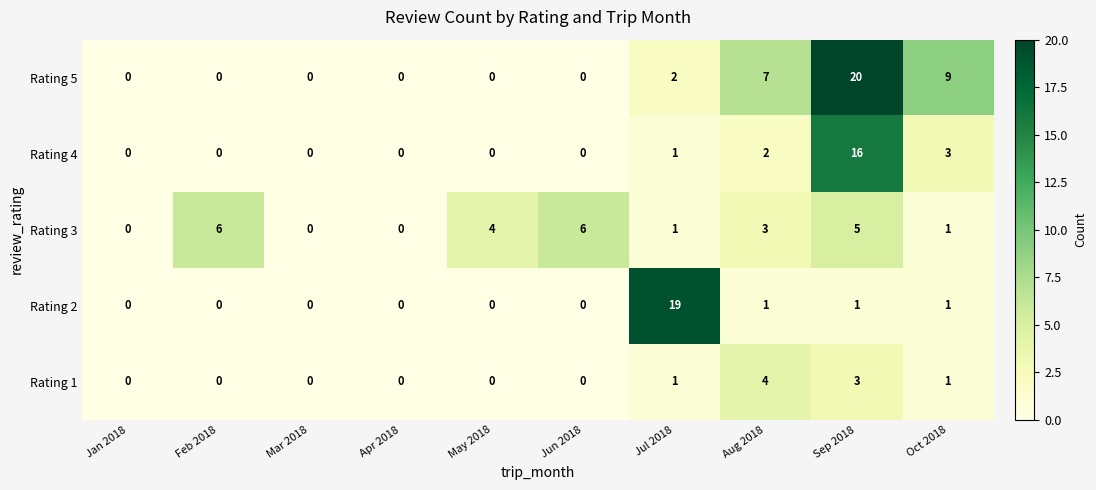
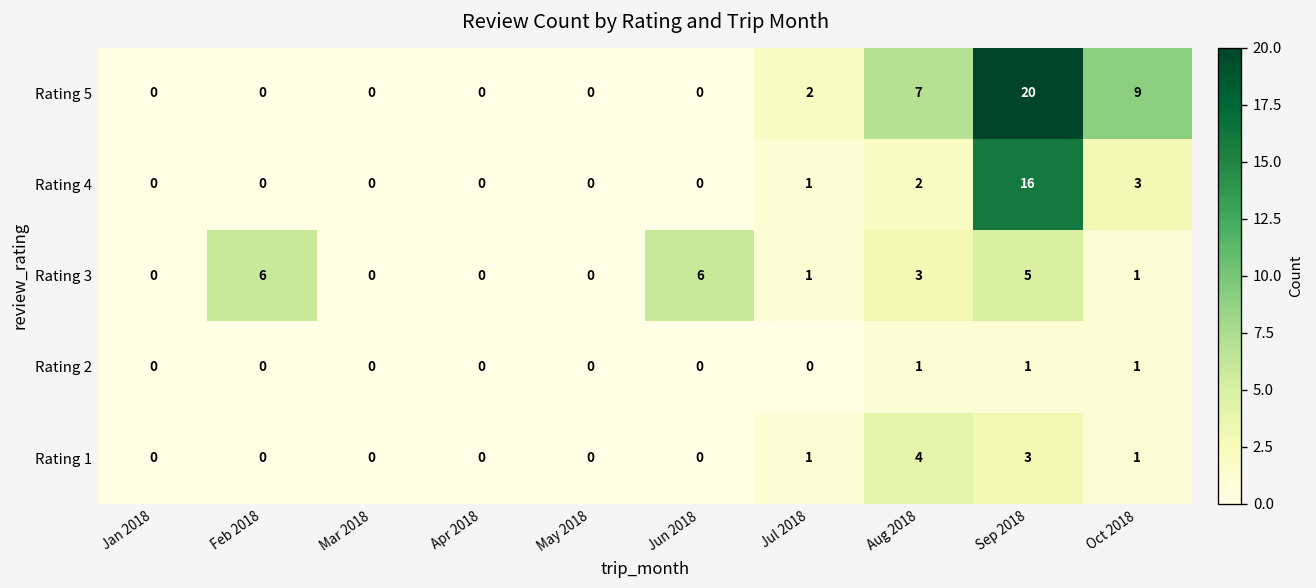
  {
    "Rating 5": {
      "Jan 2018": 0,
      "Feb 2018": 0,
      "Mar 2018": 0,
      "Apr 2018": 0,
      "May 2018": 0,
      "Jun 2018": 0,
      "Jul 2018": 2,
      "Aug 2018": 7,
      "Sep 2018": 20,
      "Oct 2018": 9
    },
    "Rating 4": {
      "Jan 2018": 0,
      "Feb 2018": 0,
      "Mar 2018": 0,
      "Apr 2018": 0,
      "May 2018": 0,
      "Jun 2018": 0,
      "Jul 2018": 1,
      "Aug 2018": 2,
      "Sep 2018": 16,
      "Oct 2018": 3
    },
    "Rating 3": {
      "Jan 2018": 0,
      "Feb 2018": 6,
      "Mar 2018": 0,
      "Apr 2018": 0,
-     "May 2018": 4,
+     "May 2018": 0,
      "Jun 2018": 6,
      "Jul 2018": 1,
      "Aug 2018": 3,
      "Sep 2018": 5,
      "Oct 2018": 1
    },
    "Rating 2": {
      "Jan 2018": 0,
      "Feb 2018": 0,
      "Mar 2018": 0,
      "Apr 2018": 0,
      "May 2018": 0,
      "Jun 2018": 0,
-     "Jul 2018": 19,
+     "Jul 2018": 0,
      "Aug 2018": 1,
      "Sep 2018": 1,
      "Oct 2018": 1
    },
    "Rating 1": {
      "Jan 2018": 0,
      "Feb 2018": 0,
      "Mar 2018": 0,
      "Apr 2018": 0,
      "May 2018": 0,
      "Jun 2018": 0,
      "Jul 2018": 1,
      "Aug 2018": 4,
      "Sep 2018": 3,
      "Oct 2018": 1
    }
  }
